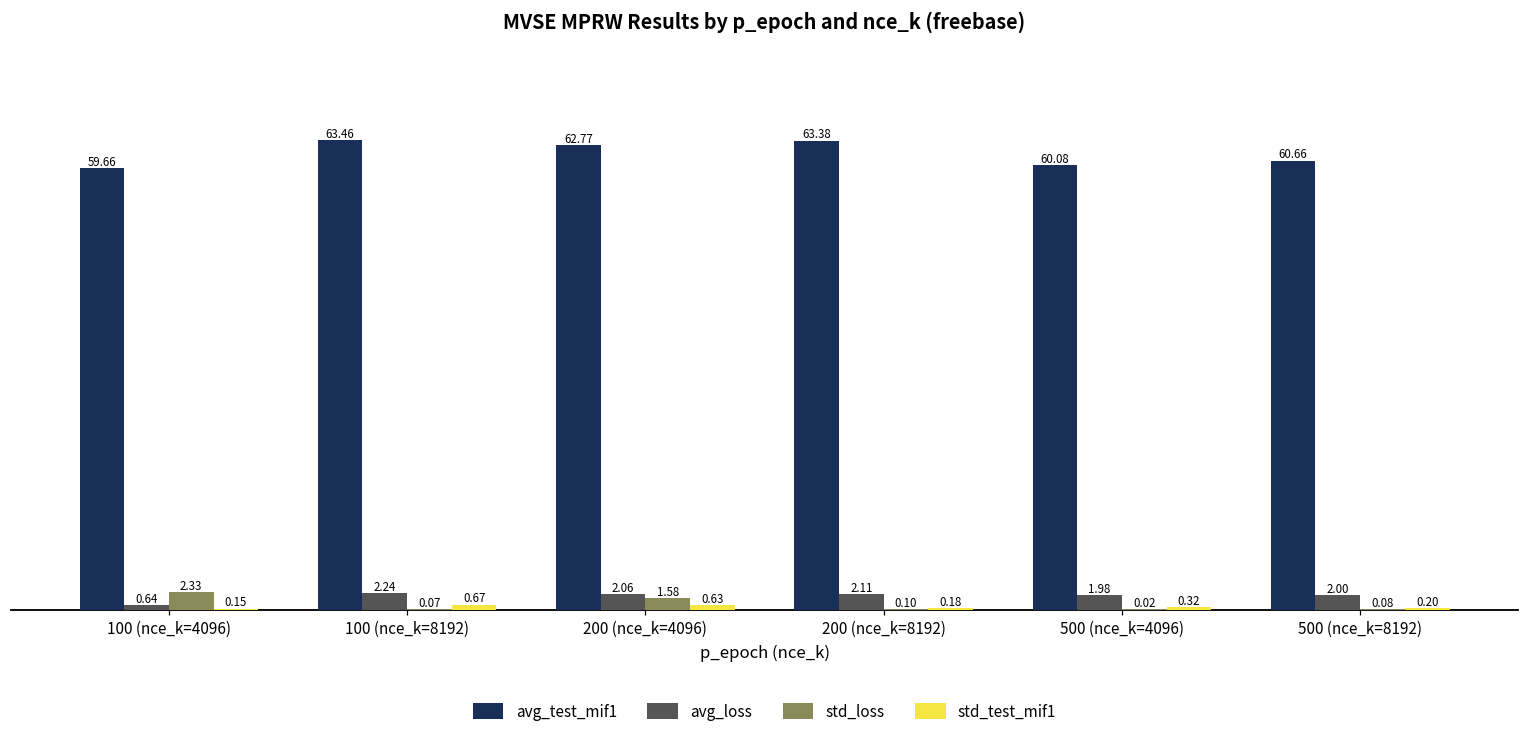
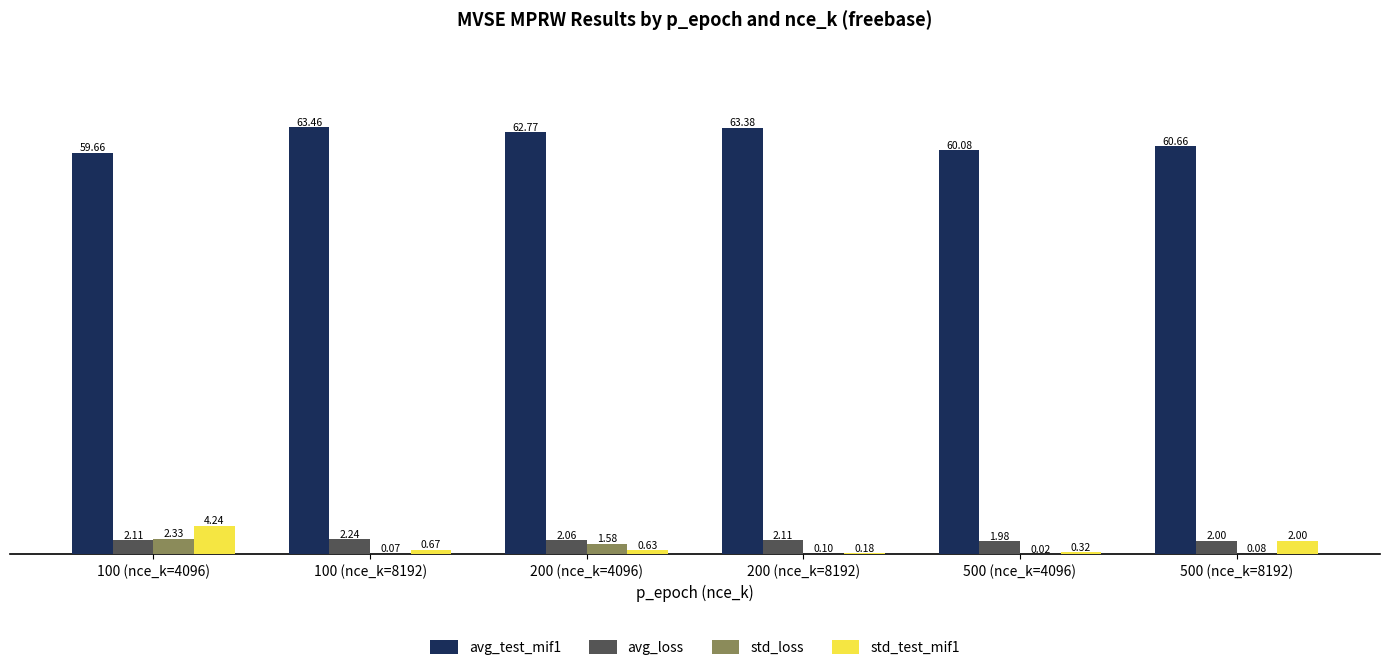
  {
    "avg_test_mif1": {
      "100 (nce_k=4096)": 59.66,
      "100 (nce_k=8192)": 63.46,
      "200 (nce_k=4096)": 62.77,
      "200 (nce_k=8192)": 63.38,
      "500 (nce_k=4096)": 60.08,
      "500 (nce_k=8192)": 60.66
    },
    "avg_loss": {
-     "100 (nce_k=4096)": 0.64,
+     "100 (nce_k=4096)": 2.11,
      "100 (nce_k=8192)": 2.24,
      "200 (nce_k=4096)": 2.06,
      "200 (nce_k=8192)": 2.11,
      "500 (nce_k=4096)": 1.98,
      "500 (nce_k=8192)": 2.00
    },
    "std_loss": {
      "100 (nce_k=4096)": 2.33,
      "100 (nce_k=8192)": 0.07,
      "200 (nce_k=4096)": 1.58,
      "200 (nce_k=8192)": 0.10,
      "500 (nce_k=4096)": 0.02,
      "500 (nce_k=8192)": 0.08
    },
    "std_test_mif1": {
-     "100 (nce_k=4096)": 0.15,
+     "100 (nce_k=4096)": 4.24,
      "100 (nce_k=8192)": 0.67,
      "200 (nce_k=4096)": 0.63,
      "200 (nce_k=8192)": 0.18,
      "500 (nce_k=4096)": 0.32,
-     "500 (nce_k=8192)": 0.20
+     "500 (nce_k=8192)": 2.00
    }
  }
